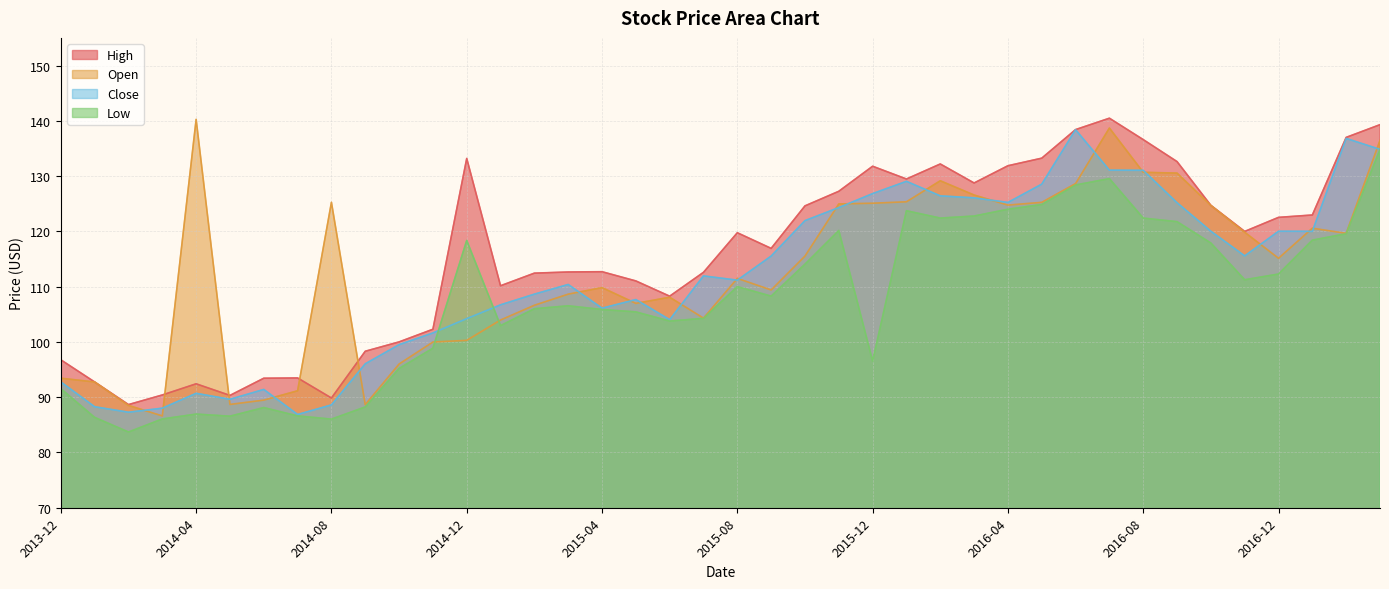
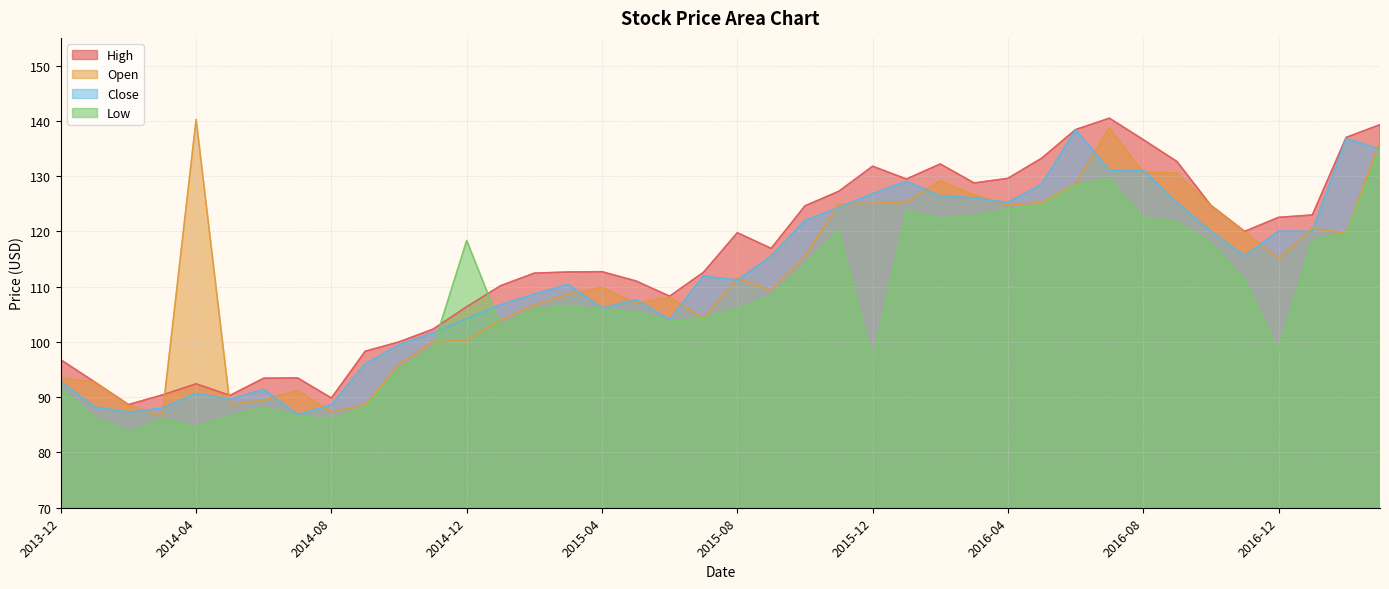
  {
    "High": {
      "2013-12": 97,
      "2014-04": 92,
      "2014-08": 90,
-     "2014-12": 133,
+     "2014-12": 106,
      "2015-04": 113,
      "2015-08": 120,
      "2015-12": 132,
-     "2016-04": 132,
+     "2016-04": 130,
      "2016-08": 137,
      "2016-12": 123
    },
    "Open": {
      "2013-12": 93,
      "2014-04": 140,
-     "2014-08": 125,
+     "2014-08": 87,
      "2014-12": 100,
      "2015-04": 110,
      "2015-12": 125,
      "2016-04": 125,
      "2016-12": 115
    },
    "Close": {
      "2013-12": 93,
      "2014-04": 91,
      "2014-08": 89,
      "2014-12": 104,
      "2015-12": 127,
      "2016-04": 125,
      "2016-12": 120
    },
    "Low": {
      "2013-12": 92,
-     "2014-04": 87,
+     "2014-04": 85,
      "2014-08": 86,
      "2014-12": 118,
-     "2015-08": 110,
+     "2015-08": 106,
      "2015-12": 97,
      "2016-04": 124,
      "2016-08": 122,
-     "2016-12": 112
+     "2016-12": 98
    }
  }
